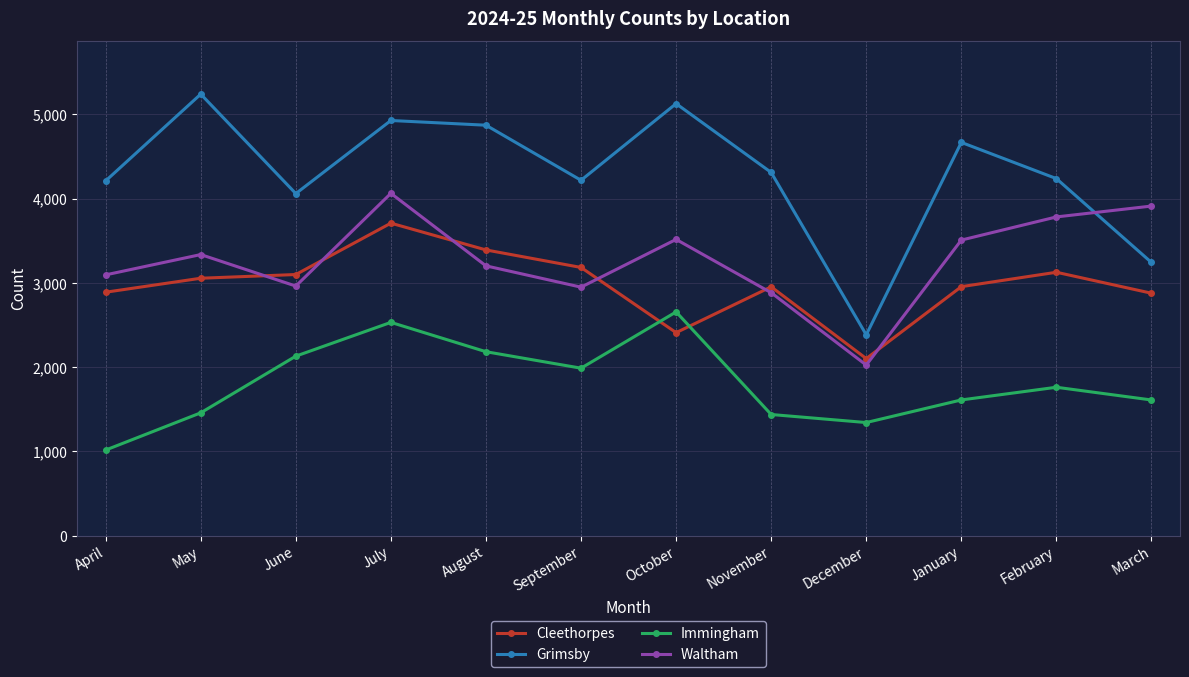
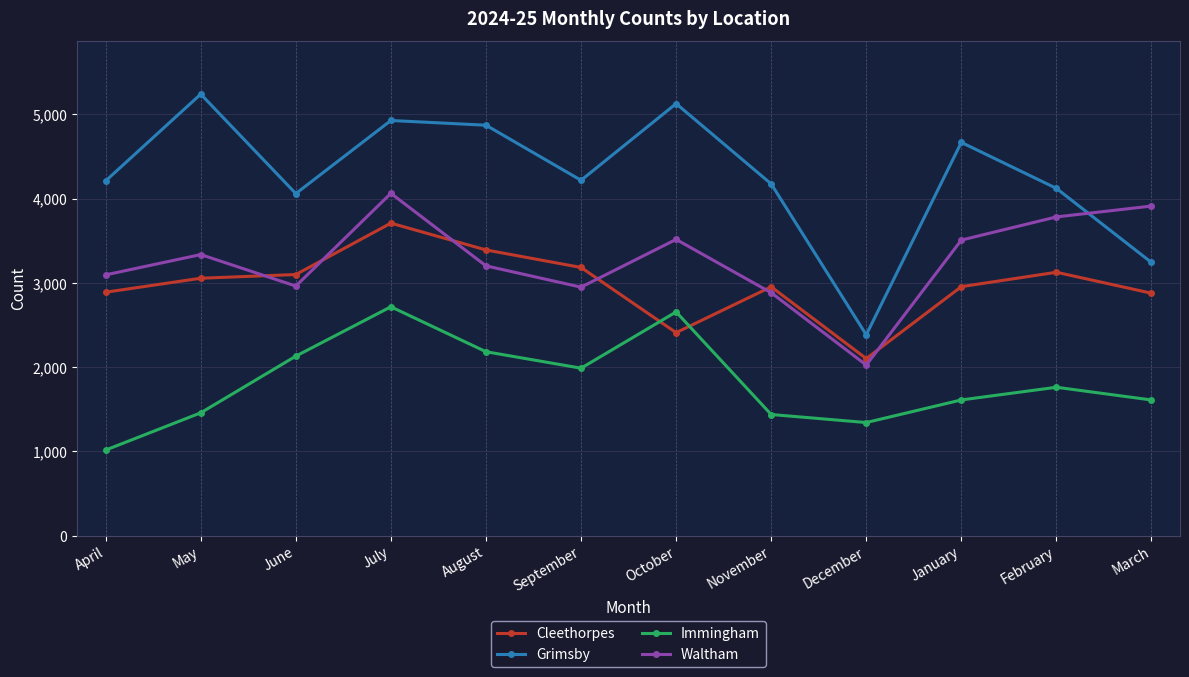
  {
    "Cleethorpes": {
      "April": "2,900",
      "May": "3,100",
      "June": "3,100",
      "July": "3,700",
      "August": "3,400",
      "September": "3,200",
      "October": "2,400",
      "November": "3,000",
      "December": "2,100",
      "January": "3,000",
      "February": "3,100",
      "March": "2,900"
    },
    "Grimsby": {
      "April": "4,200",
      "May": "5,200",
      "June": "4,100",
      "July": "4,900",
      "August": "4,900",
      "September": "4,200",
      "October": "5,100",
-     "November": "4,300",
+     "November": "4,200",
      "December": "2,400",
      "January": "4,700",
-     "February": "4,200",
+     "February": "4,100",
      "March": "3,200"
    },
    "Immingham": {
      "April": "1,000",
      "May": "1,500",
      "June": "2,100",
-     "July": "2,500",
+     "July": "2,700",
      "August": "2,200",
      "September": "2,000",
      "October": "2,700",
      "November": "1,400",
      "December": "1,300",
      "January": "1,600",
      "February": "1,800",
      "March": "1,600"
    },
    "Waltham": {
      "April": "3,100",
      "May": "3,300",
      "June": "3,000",
      "July": "4,100",
      "August": "3,200",
      "September": "2,900",
      "October": "3,500",
      "November": "2,900",
      "December": "2,000",
      "January": "3,500",
      "February": "3,800",
      "March": "3,900"
    }
  }
